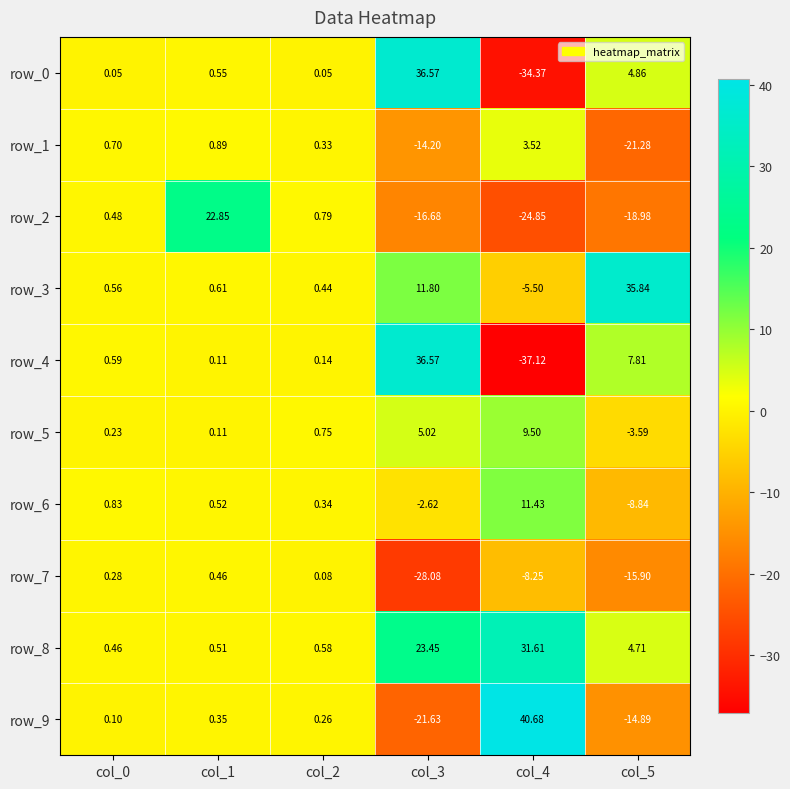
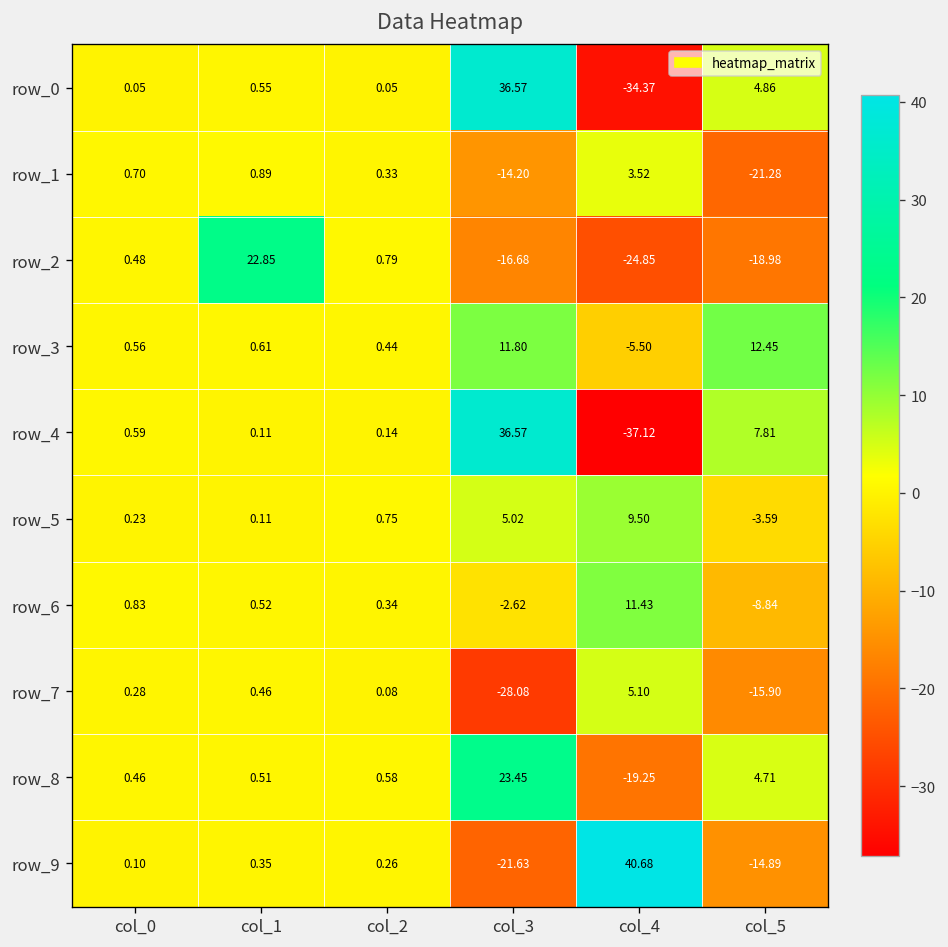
  {
    "row_0": {
      "col_0": 0.05,
      "col_1": 0.55,
      "col_2": 0.05,
      "col_3": 36.57,
      "col_4": -34.37,
      "col_5": 4.86
    },
    "row_1": {
      "col_0": 0.70,
      "col_1": 0.89,
      "col_2": 0.33,
      "col_3": -14.20,
      "col_4": 3.52,
      "col_5": -21.28
    },
    "row_2": {
      "col_0": 0.48,
      "col_1": 22.85,
      "col_2": 0.79,
      "col_3": -16.68,
      "col_4": -24.85,
      "col_5": -18.98
    },
    "row_3": {
      "col_0": 0.56,
      "col_1": 0.61,
      "col_2": 0.44,
      "col_3": 11.80,
      "col_4": -5.50,
-     "col_5": 35.84
+     "col_5": 12.45
    },
    "row_4": {
      "col_0": 0.59,
      "col_1": 0.11,
      "col_2": 0.14,
      "col_3": 36.57,
      "col_4": -37.12,
      "col_5": 7.81
    },
    "row_5": {
      "col_0": 0.23,
      "col_1": 0.11,
      "col_2": 0.75,
      "col_3": 5.02,
      "col_4": 9.50,
      "col_5": -3.59
    },
    "row_6": {
      "col_0": 0.83,
      "col_1": 0.52,
      "col_2": 0.34,
      "col_3": -2.62,
      "col_4": 11.43,
      "col_5": -8.84
    },
    "row_7": {
      "col_0": 0.28,
      "col_1": 0.46,
      "col_2": 0.08,
      "col_3": -28.08,
-     "col_4": -8.25,
+     "col_4": 5.10,
      "col_5": -15.90
    },
    "row_8": {
      "col_0": 0.46,
      "col_1": 0.51,
      "col_2": 0.58,
      "col_3": 23.45,
-     "col_4": 31.61,
+     "col_4": -19.25,
      "col_5": 4.71
    },
    "row_9": {
      "col_0": 0.10,
      "col_1": 0.35,
      "col_2": 0.26,
      "col_3": -21.63,
      "col_4": 40.68,
      "col_5": -14.89
    }
  }
